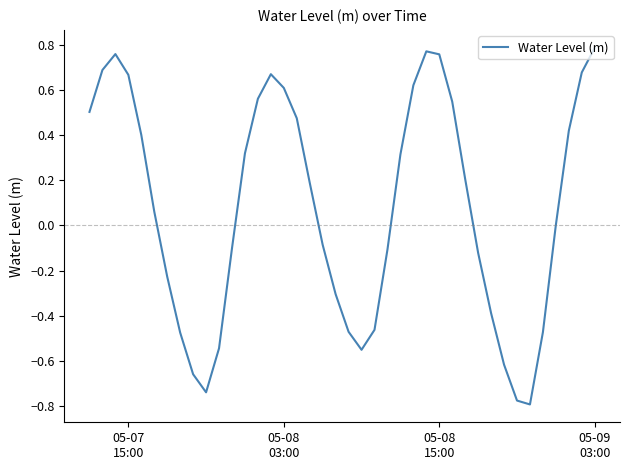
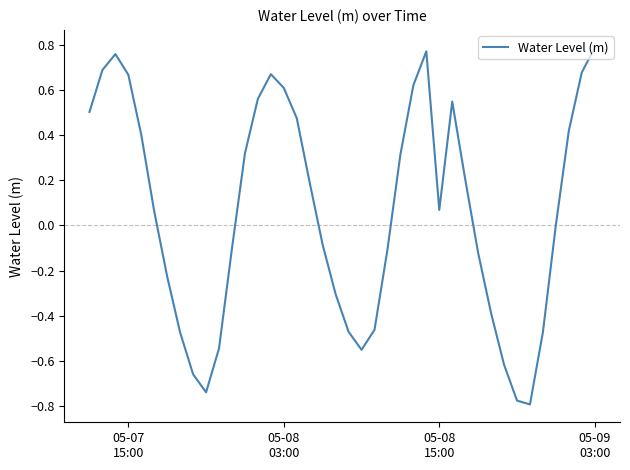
  {
    "05-07 15:00": 0.67,
    "05-08 03:00": 0.61,
-   "05-08 15:00": 0.76
+   "05-08 15:00": 0.07
  }
